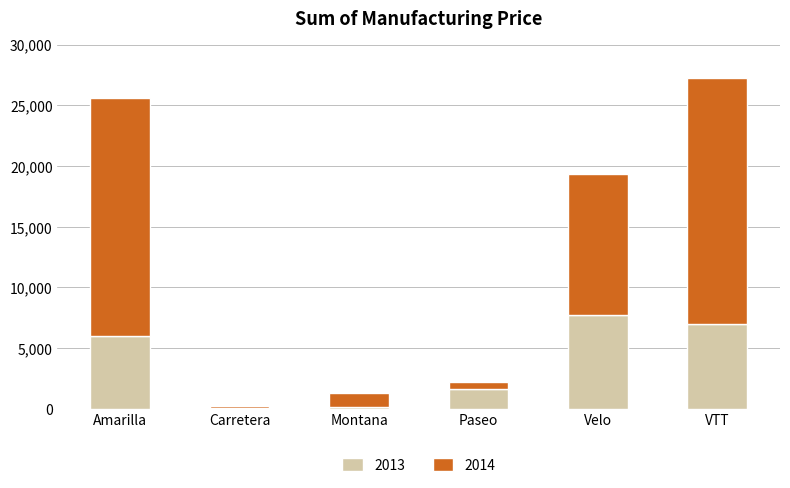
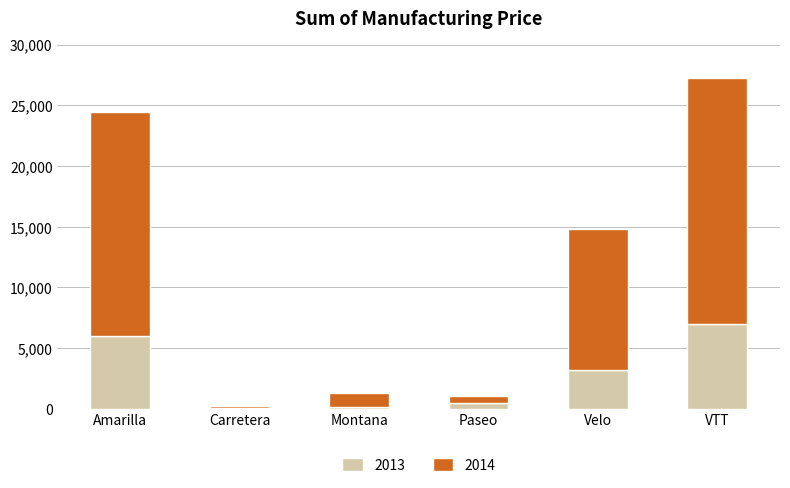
  {
    "2013": {
      "Amarilla": "6,000",
-     "Paseo": "1,600",
-     "Velo": "7,800",
+     "Paseo": "500",
+     "Velo": "3,200",
      "VTT": "7,000"
    },
    "2014": {
-     "Amarilla": "19,600",
+     "Amarilla": "18,500",
      "Carretera": "200",
      "Montana": "1,200",
      "Paseo": "600",
      "Velo": "11,600",
      "VTT": "20,300"
    }
  }
